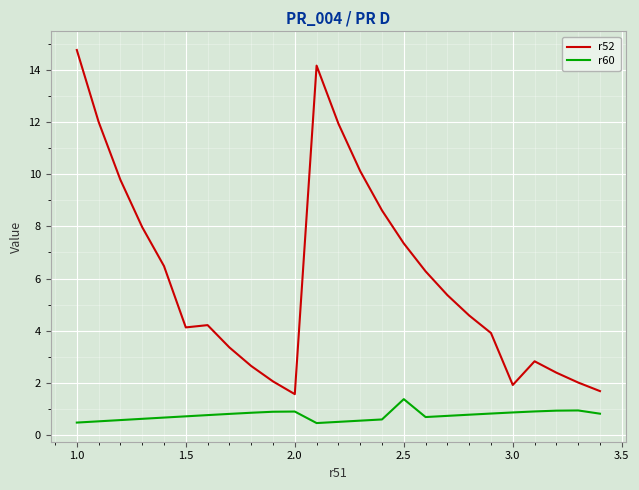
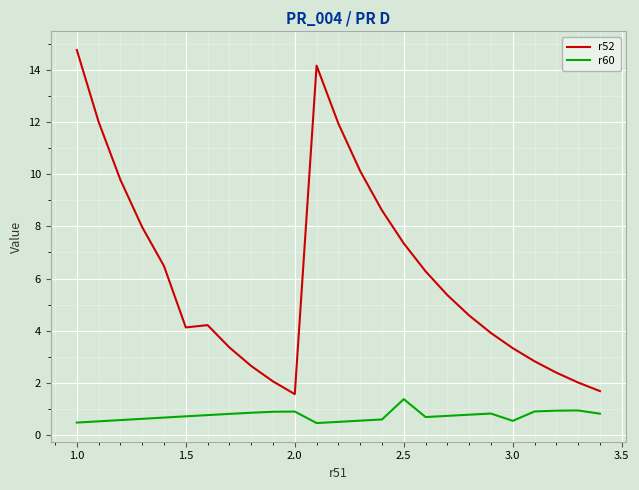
  {
    "r52": {
      "1.0": 14.8,
      "1.5": 4.1,
      "2.0": 1.6,
      "2.5": 7.3,
-     "3.0": 1.9
+     "3.0": 3.3
    },
    "r60": {
      "1.0": 0.5,
      "1.5": 0.7,
      "2.0": 0.9,
      "2.5": 1.4,
-     "3.0": 0.9
+     "3.0": 0.5
    }
  }
